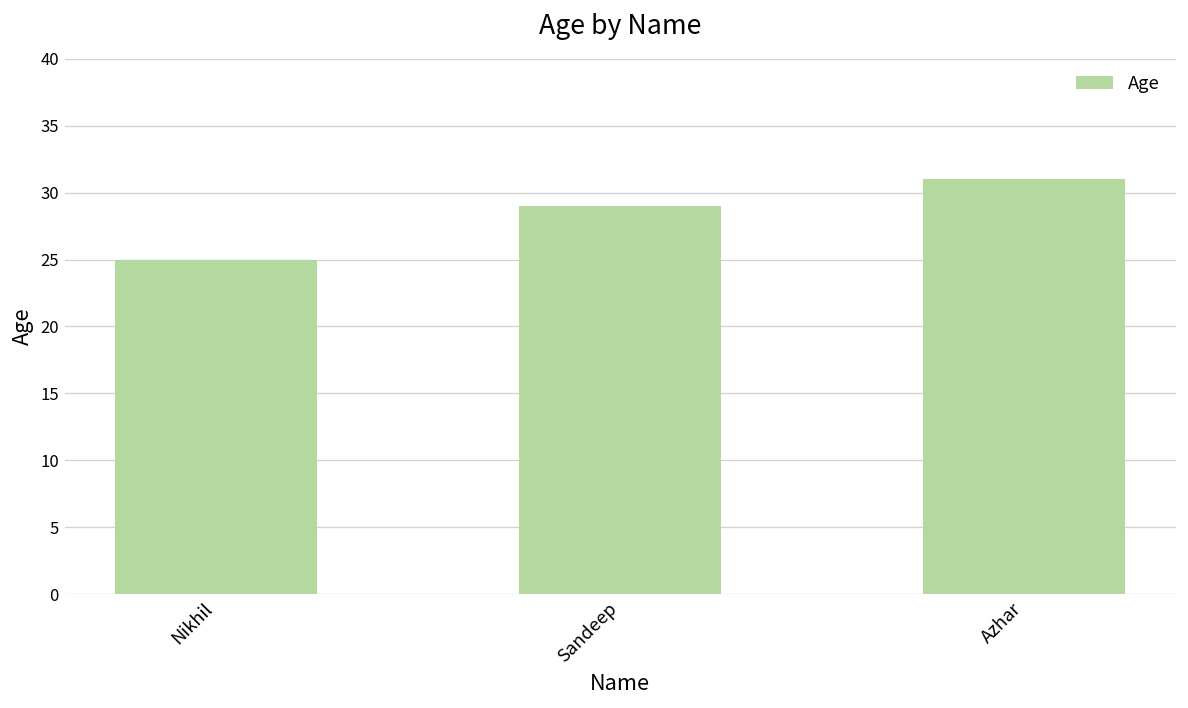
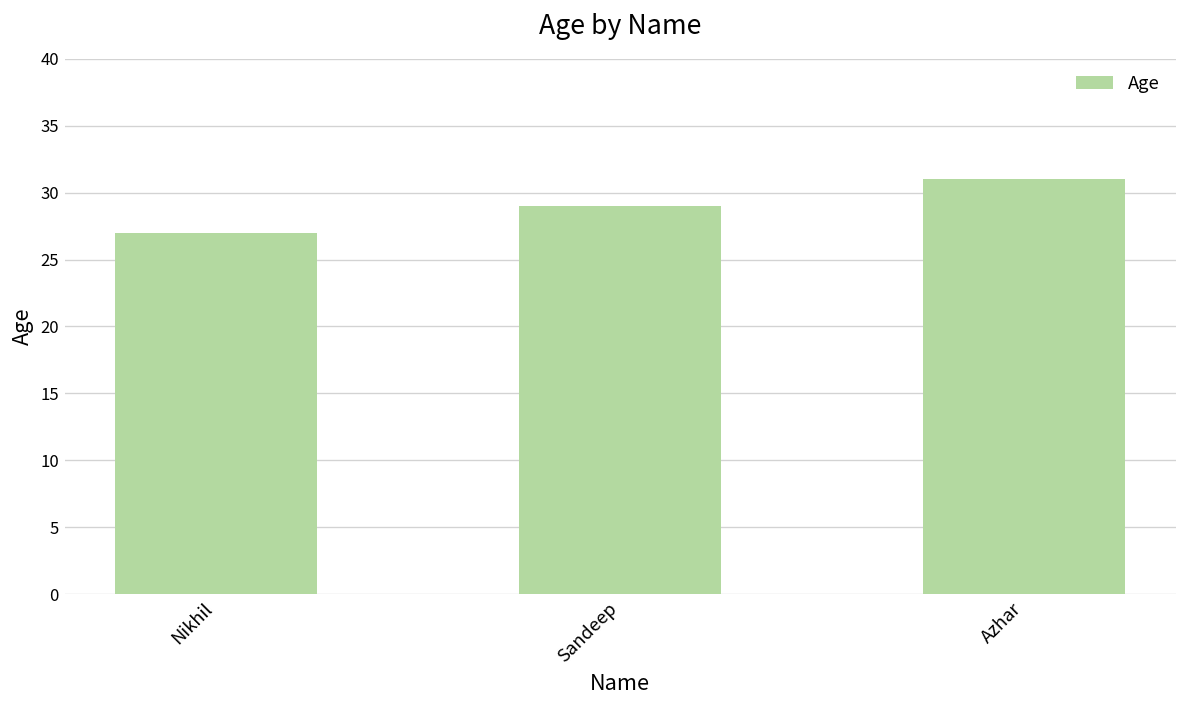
  {
-   "Nikhil": 25,
+   "Nikhil": 27,
    "Sandeep": 29,
    "Azhar": 31
  }
